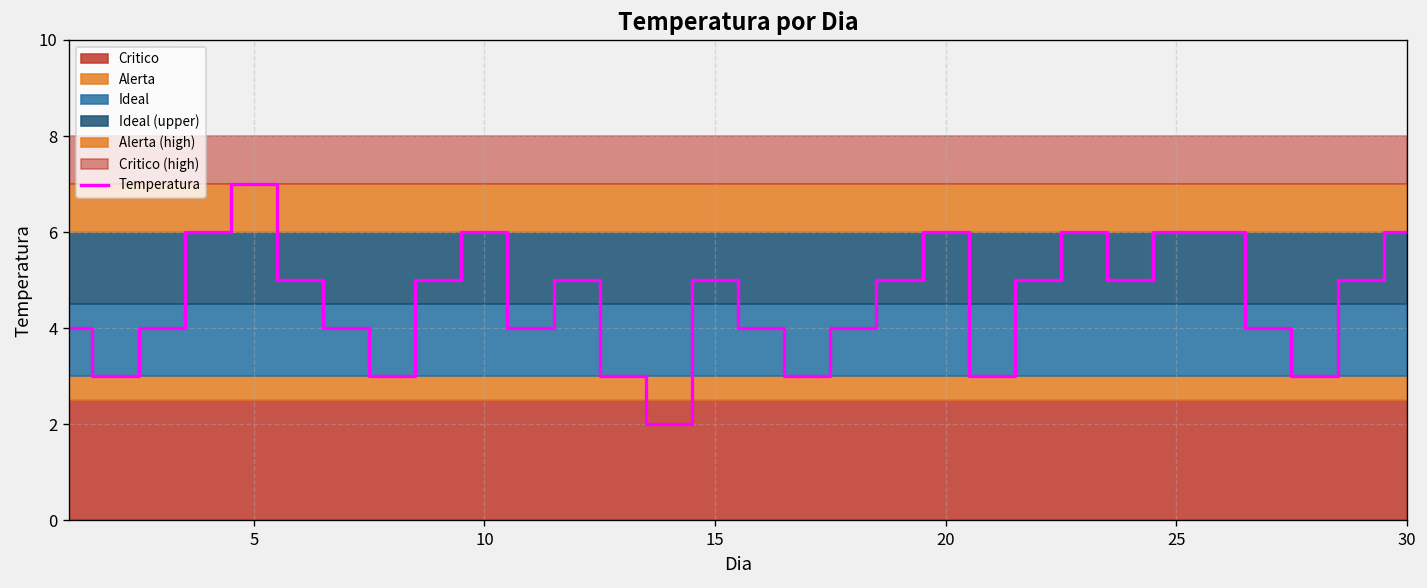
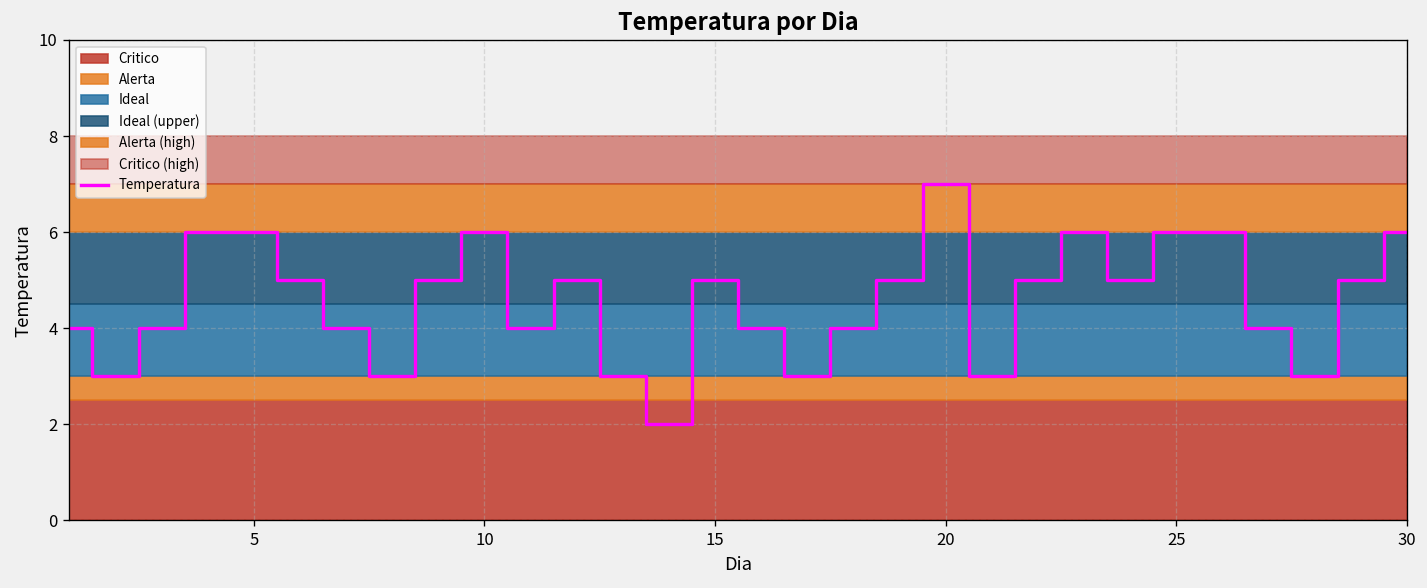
  {
    "Temperatura": {
-     "5": 7,
+     "5": 6,
      "10": 6,
      "15": 5,
-     "20": 6,
+     "20": 7,
      "25": 6
    }
  }
